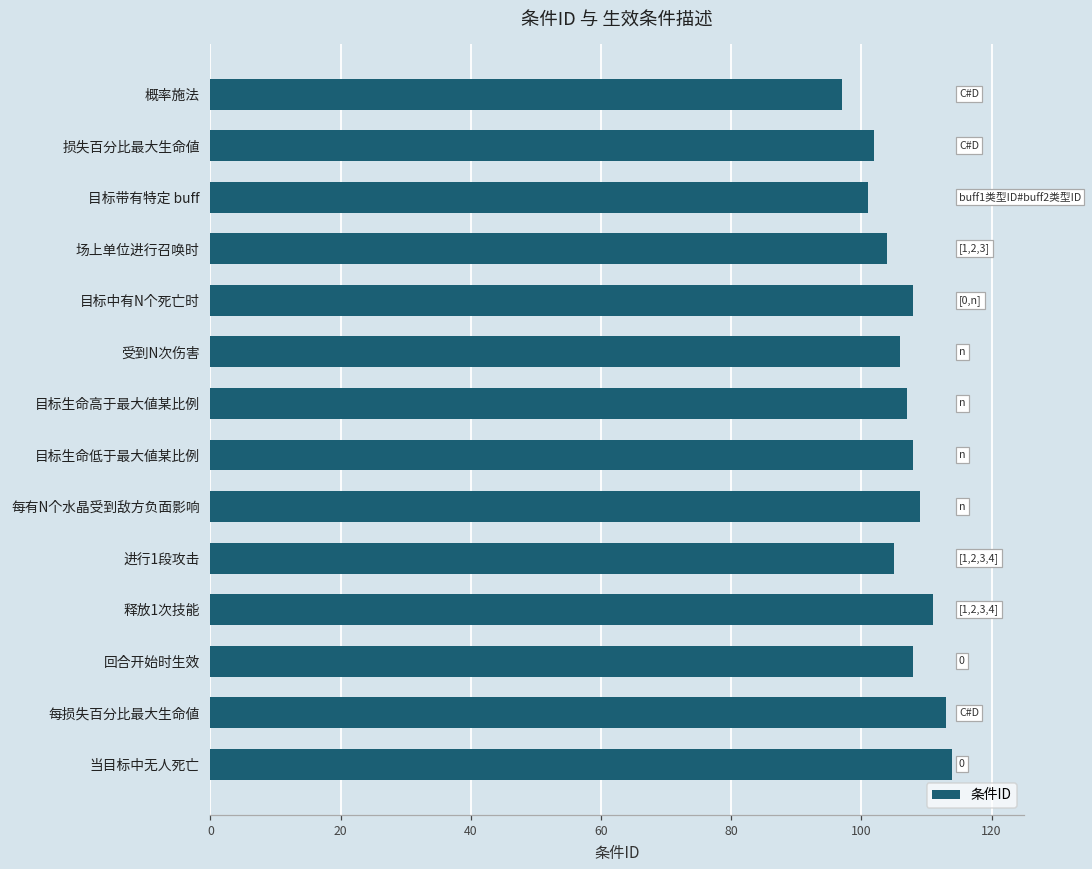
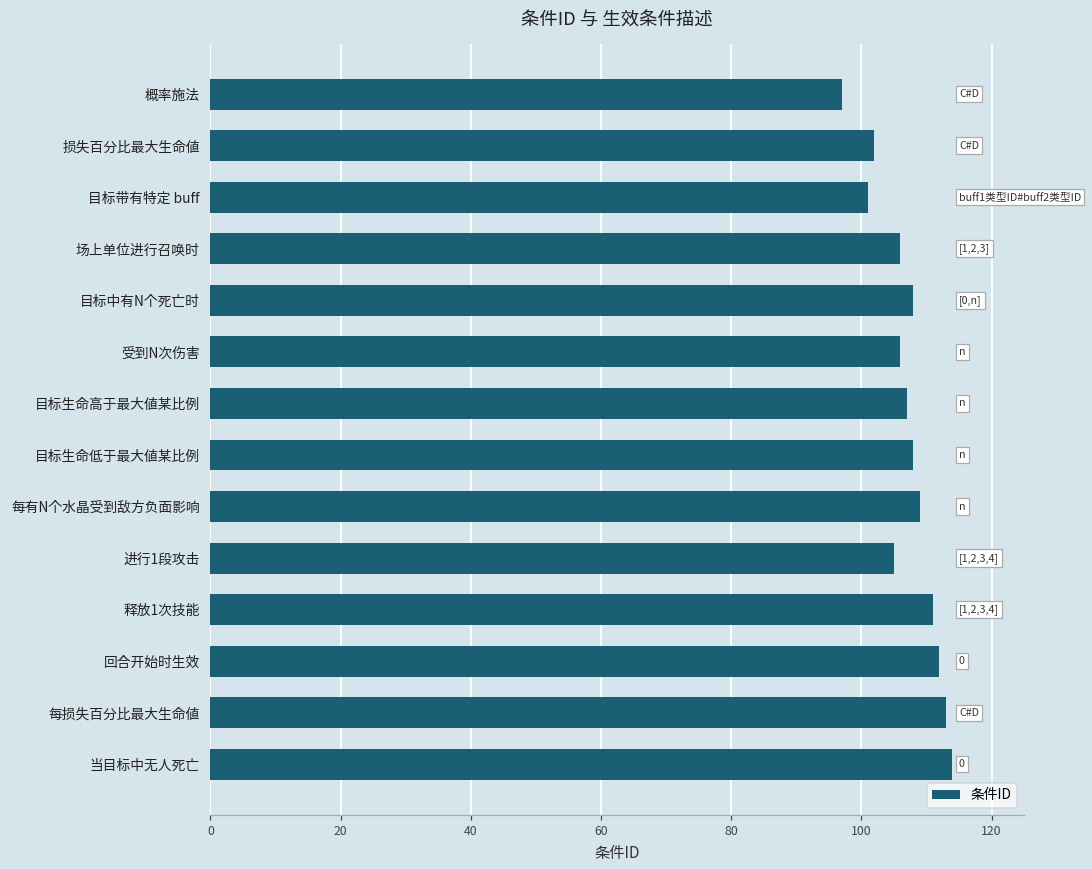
  {
    "概率施法": 97,
    "损失百分比最大生命値": 102,
    "目标带有特定 buff": 101,
-   "场上单位进行召唤时": 104,
+   "场上单位进行召唤时": 106,
    "目标中有N个死亡时": 108,
    "受到N次伤害": 106,
    "目标生命高于最大値某比例": 107,
    "目标生命低于最大値某比例": 108,
    "每有N个水晶受到敌方负面影响": 109,
    "进行1段攻击": 105,
-   "回合开始时生效": 108,
+   "回合开始时生效": 112,
    "每损失百分比最大生命値": 113
  }
